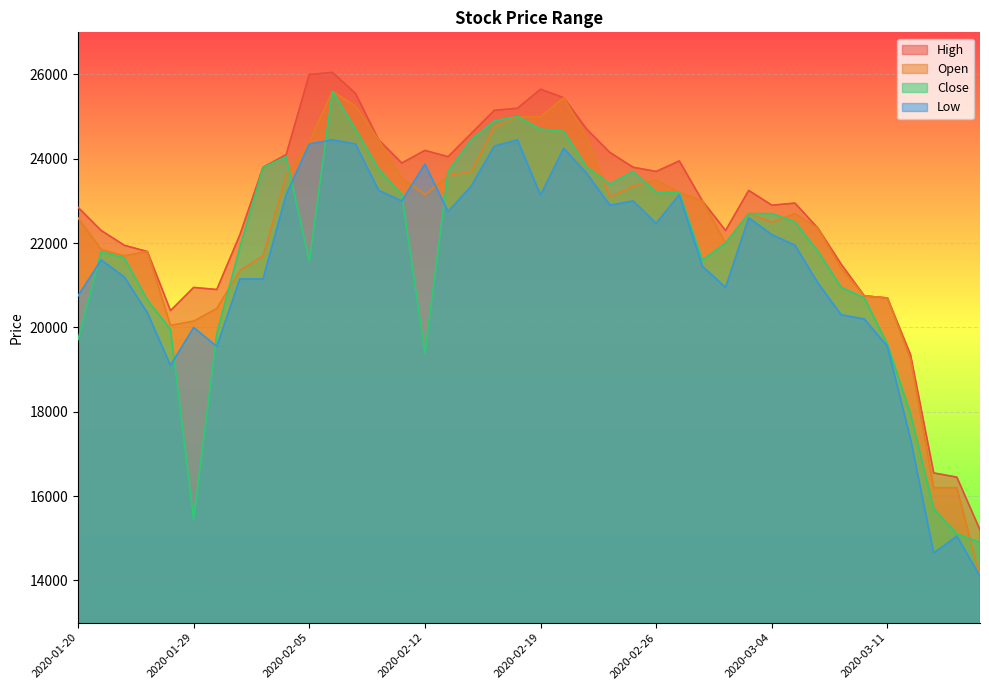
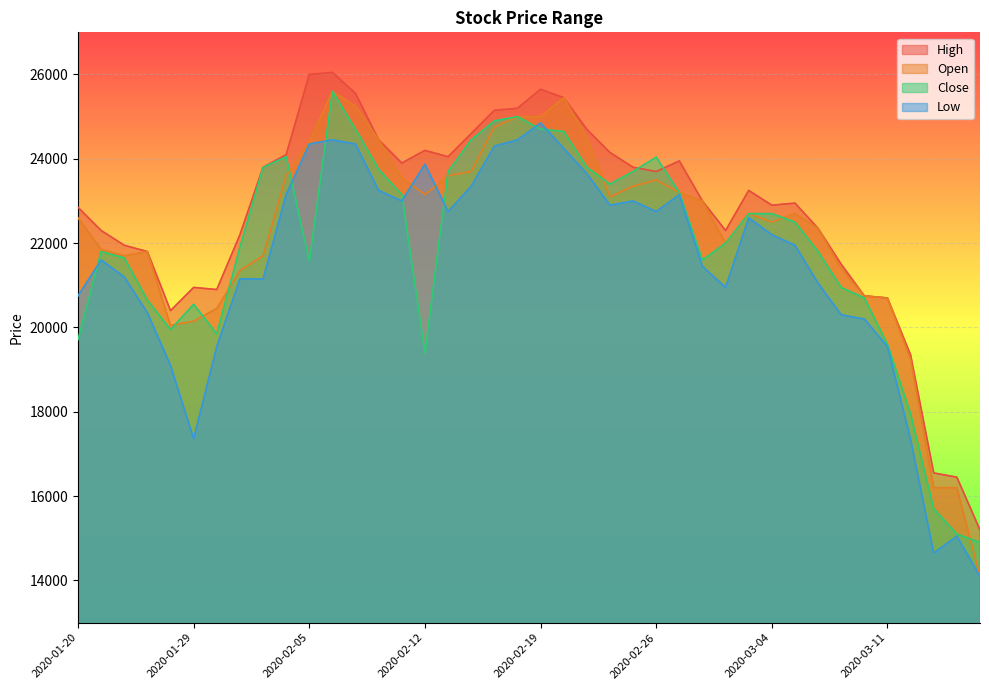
  {
    "Close": {
      "2020-01-20": 19700,
-     "2020-01-29": 15500,
+     "2020-01-29": 20600,
      "2020-02-05": 21600,
      "2020-02-12": 19400,
      "2020-02-19": 24700,
-     "2020-02-26": 23200,
+     "2020-02-26": 24000,
      "2020-03-04": 22700
    },
    "Low": {
      "2020-01-20": 20800,
-     "2020-01-29": 20000,
+     "2020-01-29": 17400,
      "2020-02-12": 23900,
-     "2020-02-19": 23100,
-     "2020-02-26": 22500,
+     "2020-02-19": 24900,
+     "2020-02-26": 22800,
      "2020-03-04": 22200
    }
  }
